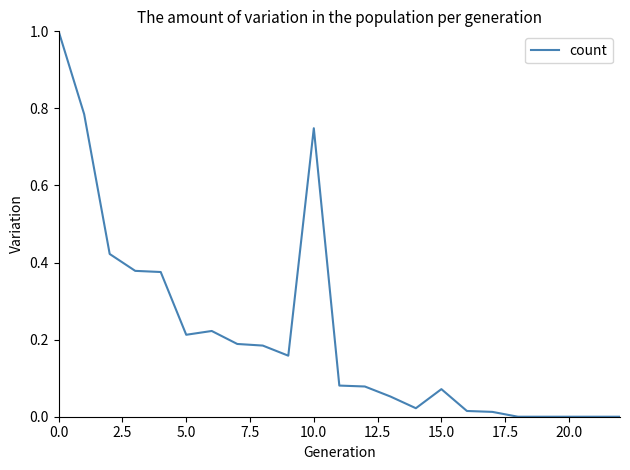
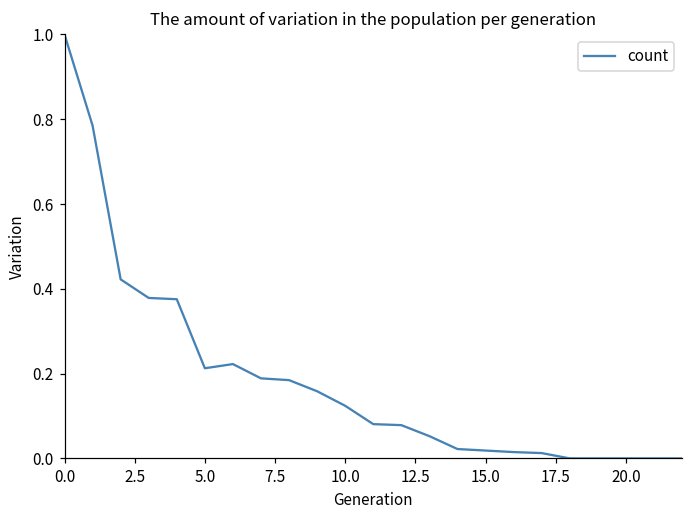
  {
    "0.0": 1.00,
    "5.0": 0.21,
-   "10.0": 0.75,
-   "15.0": 0.07,
+   "10.0": 0.12,
+   "15.0": 0.02,
    "20.0": 0.00
  }
